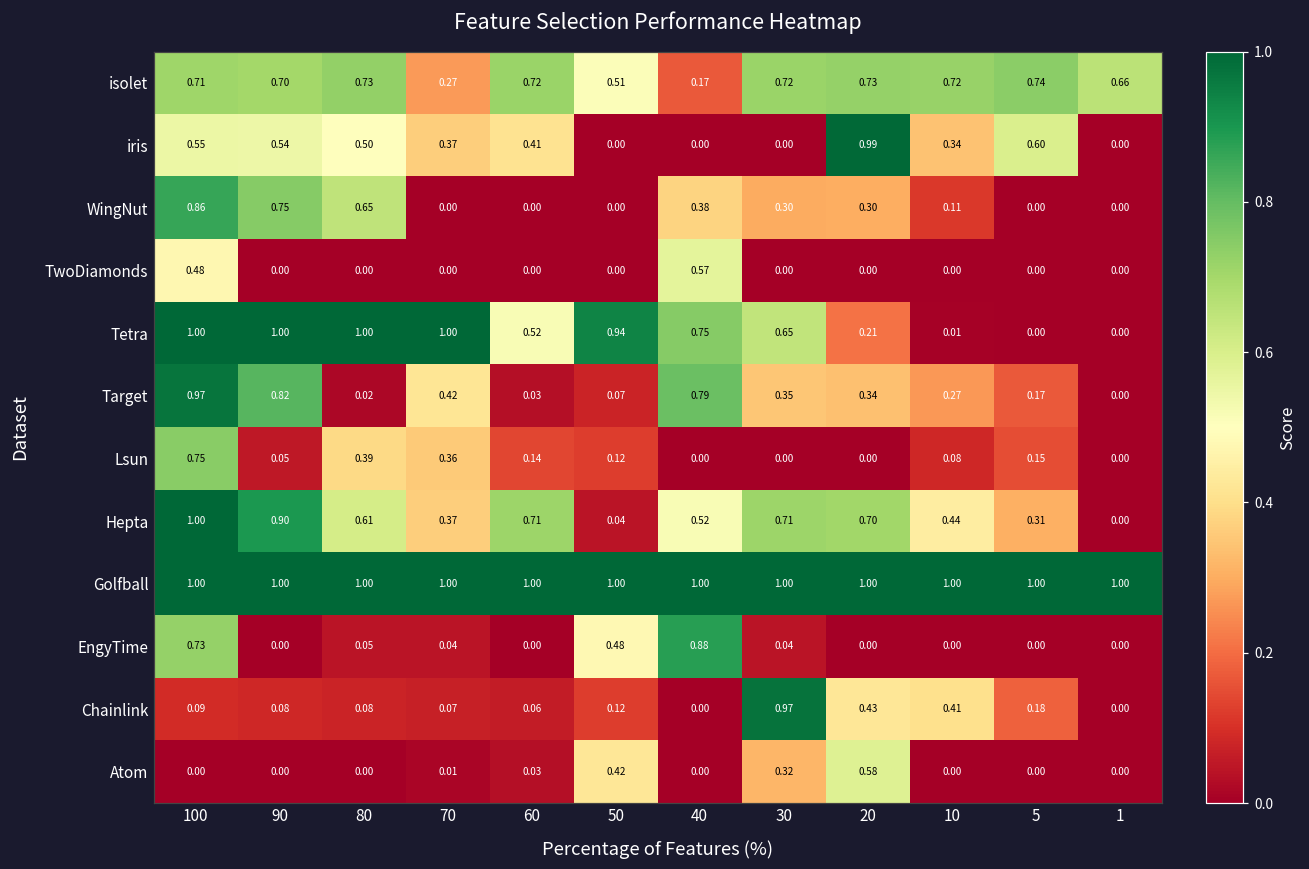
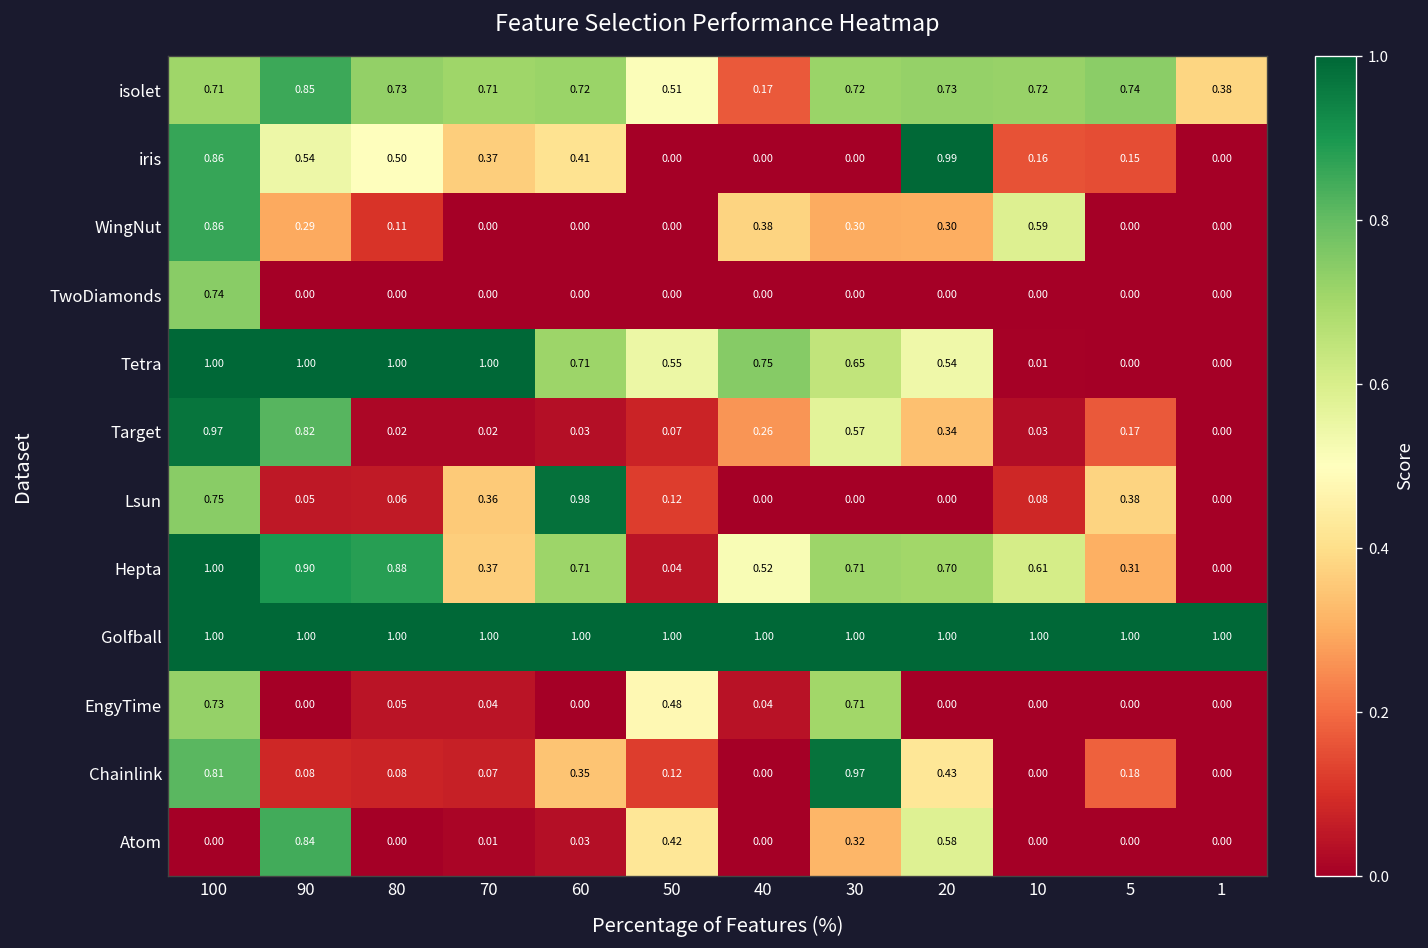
  {
    "isolet": {
      "100": 0.71,
-     "90": 0.70,
+     "90": 0.85,
      "80": 0.73,
-     "70": 0.27,
+     "70": 0.71,
      "60": 0.72,
      "50": 0.51,
      "40": 0.17,
      "30": 0.72,
      "20": 0.73,
      "10": 0.72,
      "5": 0.74,
-     "1": 0.66
+     "1": 0.38
    },
    "iris": {
-     "100": 0.55,
+     "100": 0.86,
      "90": 0.54,
      "80": 0.50,
      "70": 0.37,
      "60": 0.41,
      "50": 0.00,
      "40": 0.00,
      "30": 0.00,
      "20": 0.99,
-     "10": 0.34,
-     "5": 0.60,
+     "10": 0.16,
+     "5": 0.15,
      "1": 0.00
    },
    "WingNut": {
      "100": 0.86,
-     "90": 0.75,
-     "80": 0.65,
+     "90": 0.29,
+     "80": 0.11,
      "70": 0.00,
      "60": 0.00,
      "50": 0.00,
      "40": 0.38,
      "30": 0.30,
      "20": 0.30,
-     "10": 0.11,
+     "10": 0.59,
      "5": 0.00,
      "1": 0.00
    },
    "TwoDiamonds": {
-     "100": 0.48,
+     "100": 0.74,
      "90": 0.00,
      "80": 0.00,
      "70": 0.00,
      "60": 0.00,
      "50": 0.00,
-     "40": 0.57,
+     "40": 0.00,
      "30": 0.00,
      "20": 0.00,
      "10": 0.00,
      "5": 0.00,
      "1": 0.00
    },
    "Tetra": {
      "100": 1.00,
      "90": 1.00,
      "80": 1.00,
      "70": 1.00,
-     "60": 0.52,
-     "50": 0.94,
+     "60": 0.71,
+     "50": 0.55,
      "40": 0.75,
      "30": 0.65,
-     "20": 0.21,
+     "20": 0.54,
      "10": 0.01,
      "5": 0.00,
      "1": 0.00
    },
    "Target": {
      "100": 0.97,
      "90": 0.82,
      "80": 0.02,
-     "70": 0.42,
+     "70": 0.02,
      "60": 0.03,
      "50": 0.07,
-     "40": 0.79,
-     "30": 0.35,
+     "40": 0.26,
+     "30": 0.57,
      "20": 0.34,
-     "10": 0.27,
+     "10": 0.03,
      "5": 0.17,
      "1": 0.00
    },
    "Lsun": {
      "100": 0.75,
      "90": 0.05,
-     "80": 0.39,
+     "80": 0.06,
      "70": 0.36,
-     "60": 0.14,
+     "60": 0.98,
      "50": 0.12,
      "40": 0.00,
      "30": 0.00,
      "20": 0.00,
      "10": 0.08,
-     "5": 0.15,
+     "5": 0.38,
      "1": 0.00
    },
    "Hepta": {
      "100": 1.00,
      "90": 0.90,
-     "80": 0.61,
+     "80": 0.88,
      "70": 0.37,
      "60": 0.71,
      "50": 0.04,
      "40": 0.52,
      "30": 0.71,
      "20": 0.70,
-     "10": 0.44,
+     "10": 0.61,
      "5": 0.31,
      "1": 0.00
    },
    "Golfball": {
      "100": 1.00,
      "90": 1.00,
      "80": 1.00,
      "70": 1.00,
      "60": 1.00,
      "50": 1.00,
      "40": 1.00,
      "30": 1.00,
      "20": 1.00,
      "10": 1.00,
      "5": 1.00,
      "1": 1.00
    },
    "EngyTime": {
      "100": 0.73,
      "90": 0.00,
      "80": 0.05,
      "70": 0.04,
      "60": 0.00,
      "50": 0.48,
-     "40": 0.88,
-     "30": 0.04,
+     "40": 0.04,
+     "30": 0.71,
      "20": 0.00,
      "10": 0.00,
      "5": 0.00,
      "1": 0.00
    },
    "Chainlink": {
-     "100": 0.09,
+     "100": 0.81,
      "90": 0.08,
      "80": 0.08,
      "70": 0.07,
-     "60": 0.06,
+     "60": 0.35,
      "50": 0.12,
      "40": 0.00,
      "30": 0.97,
      "20": 0.43,
-     "10": 0.41,
+     "10": 0.00,
      "5": 0.18,
      "1": 0.00
    },
    "Atom": {
      "100": 0.00,
-     "90": 0.00,
+     "90": 0.84,
      "80": 0.00,
      "70": 0.01,
      "60": 0.03,
      "50": 0.42,
      "40": 0.00,
      "30": 0.32,
      "20": 0.58,
      "10": 0.00,
      "5": 0.00,
      "1": 0.00
    }
  }
